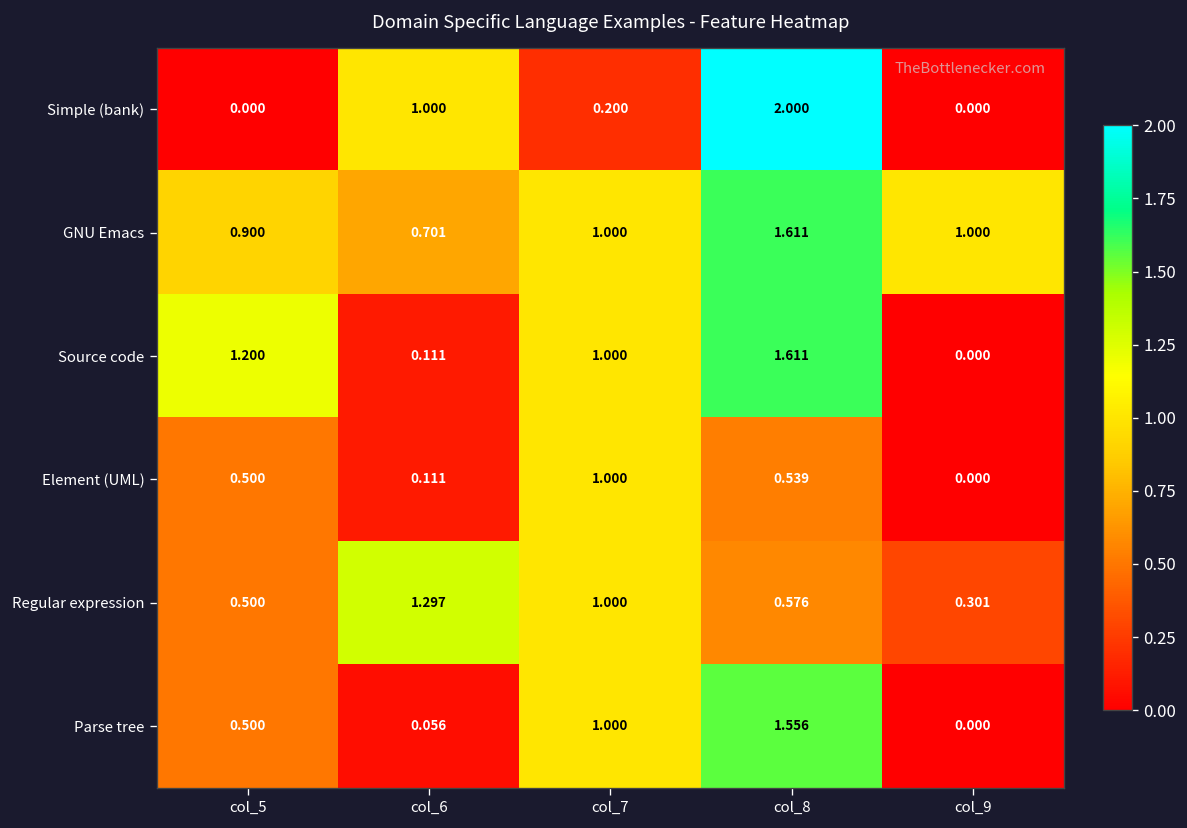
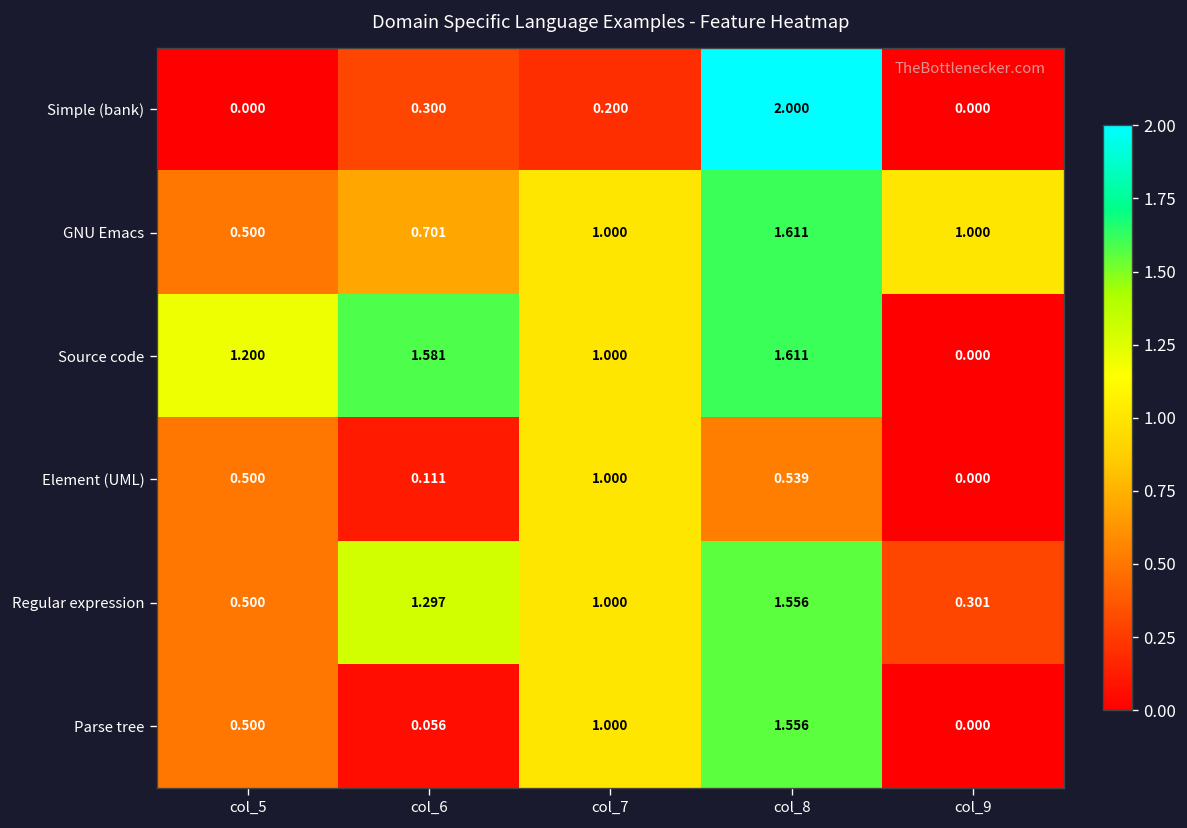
  {
    "Simple (bank)": {
      "col_5": 0.000,
-     "col_6": 1.000,
+     "col_6": 0.300,
      "col_7": 0.200,
      "col_8": 2.000
    },
    "GNU Emacs": {
-     "col_5": 0.900,
+     "col_5": 0.500,
      "col_6": 0.701,
      "col_7": 1.000,
      "col_8": 1.611,
      "col_9": 1.000
    },
    "Source code": {
      "col_5": 1.200,
-     "col_6": 0.111,
+     "col_6": 1.581,
      "col_7": 1.000,
      "col_8": 1.611,
      "col_9": 0.000
    },
    "Element (UML)": {
      "col_5": 0.500,
      "col_6": 0.111,
      "col_7": 1.000,
      "col_8": 0.539,
      "col_9": 0.000
    },
    "Regular expression": {
      "col_5": 0.500,
      "col_6": 1.297,
      "col_7": 1.000,
-     "col_8": 0.576,
+     "col_8": 1.556,
      "col_9": 0.301
    },
    "Parse tree": {
      "col_5": 0.500,
      "col_6": 0.056,
      "col_7": 1.000,
      "col_8": 1.556,
      "col_9": 0.000
    }
  }
